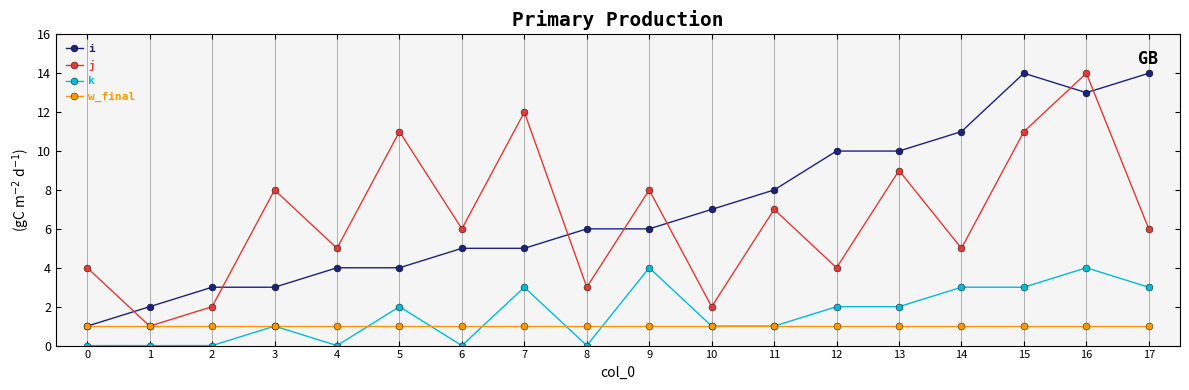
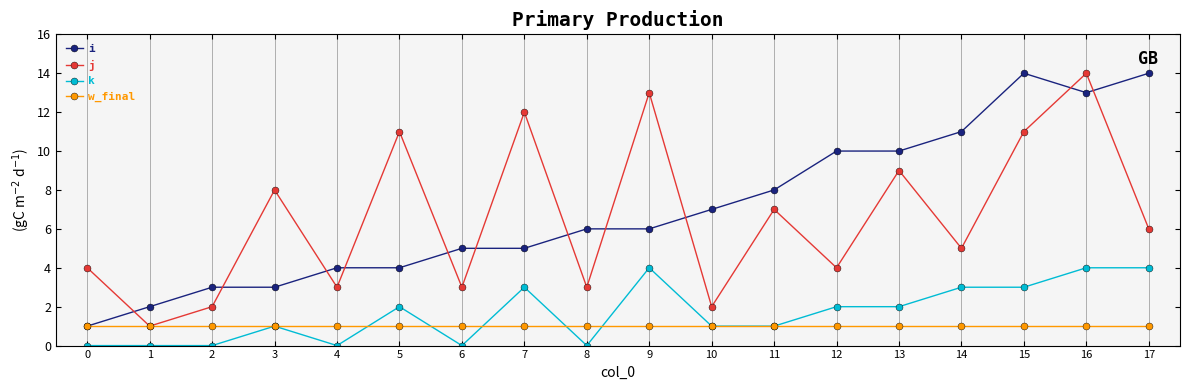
  {
    "i": {
      "1": 2,
      "2": 3,
      "3": 3,
      "4": 4,
      "5": 4,
      "6": 5,
      "7": 5,
      "8": 6,
      "9": 6,
      "10": 7,
      "11": 8,
      "12": 10,
      "13": 10,
      "14": 11,
      "15": 14,
      "16": 13,
      "17": 14
    },
    "j": {
      "0": 4,
      "2": 2,
      "3": 8,
-     "4": 5,
+     "4": 3,
      "5": 11,
-     "6": 6,
+     "6": 3,
      "7": 12,
      "8": 3,
-     "9": 8,
+     "9": 13,
      "10": 2,
      "11": 7,
      "12": 4,
      "13": 9,
      "14": 5,
      "15": 11,
      "16": 14,
      "17": 6
    },
    "k": {
      "0": 0,
      "1": 0,
      "2": 0,
      "4": 0,
      "5": 2,
      "6": 0,
      "7": 3,
      "8": 0,
      "9": 4,
      "12": 2,
      "13": 2,
      "14": 3,
      "15": 3,
      "16": 4,
-     "17": 3
+     "17": 4
    },
    "w_final": {
      "2": 1,
      "4": 1,
      "5": 1,
      "6": 1,
      "7": 1,
      "8": 1,
      "9": 1,
      "12": 1,
      "13": 1,
      "14": 1,
      "15": 1,
      "16": 1,
      "17": 1
    }
  }
